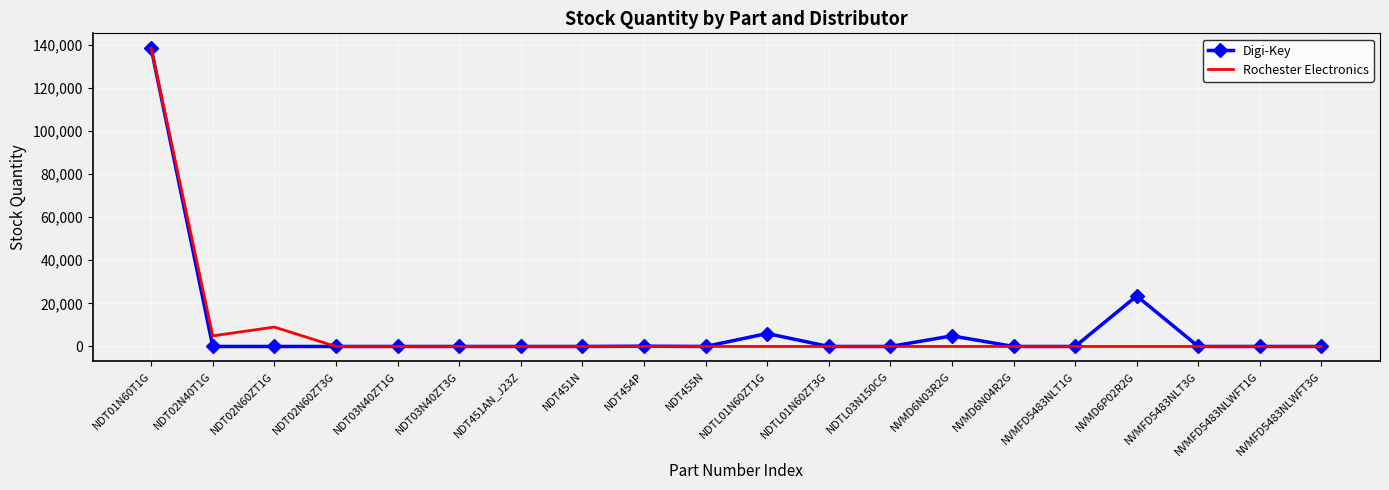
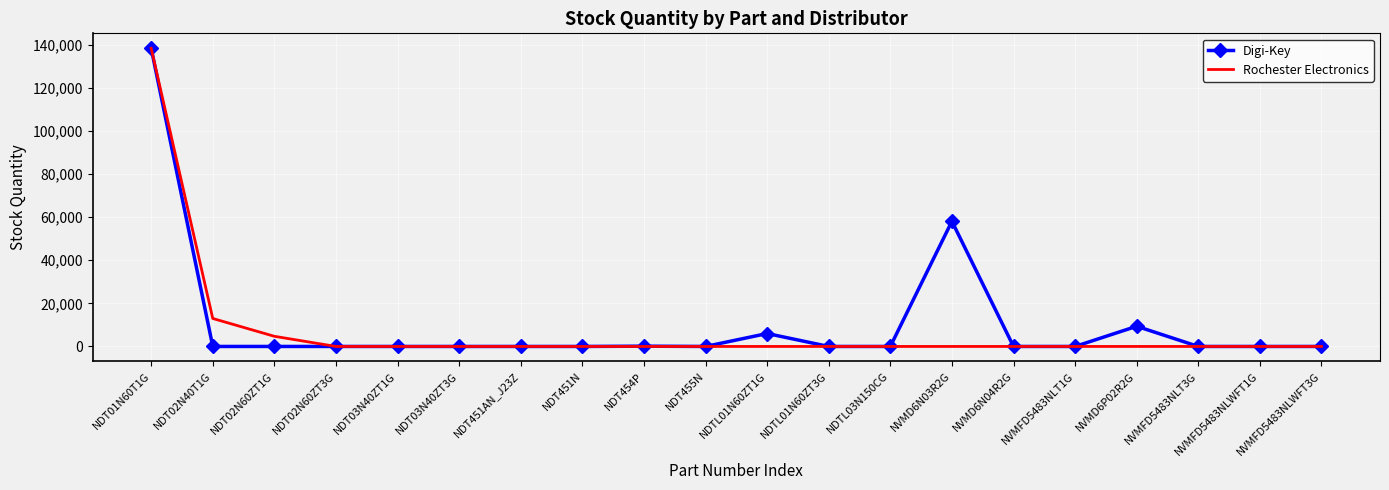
  {
    "Digi-Key": {
      "NDT02N40T1G": "0",
      "NDT02N60ZT1G": "0",
      "NDTL01N60ZT1G": "6,000",
-     "NVMD6N03R2G": "5,000",
-     "NVMD6P02R2G": "23,000"
+     "NVMD6N03R2G": "58,000",
+     "NVMD6P02R2G": "9,000"
    },
    "Rochester Electronics": {
-     "NDT02N40T1G": "5,000",
-     "NDT02N60ZT1G": "9,000",
+     "NDT02N40T1G": "13,000",
+     "NDT02N60ZT1G": "5,000",
      "NDTL01N60ZT1G": "0",
      "NVMD6N03R2G": "0",
      "NVMD6P02R2G": "0"
    }
  }
